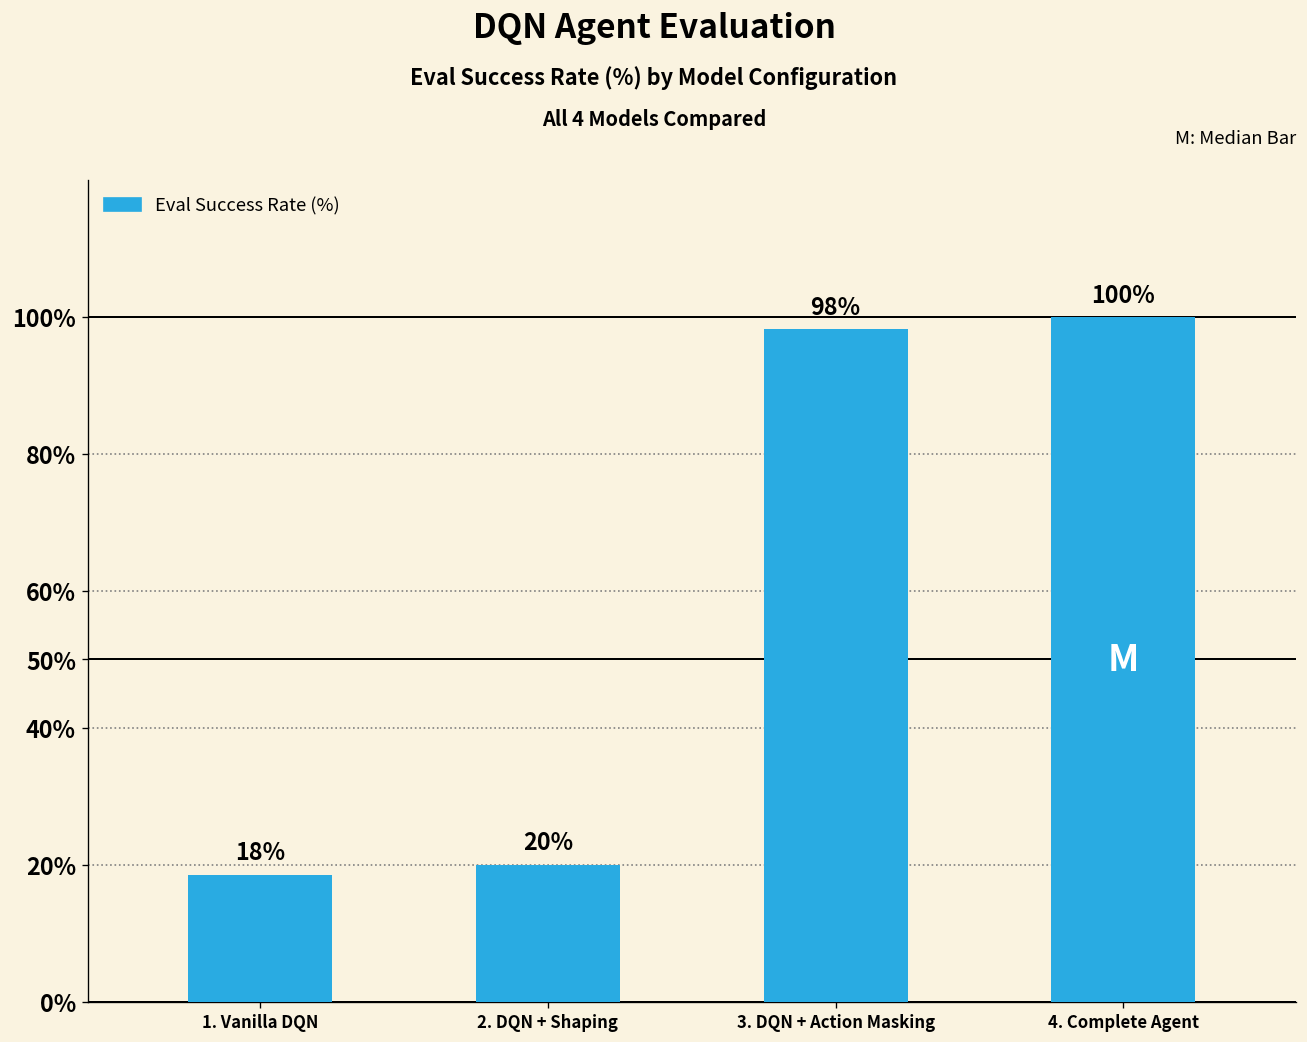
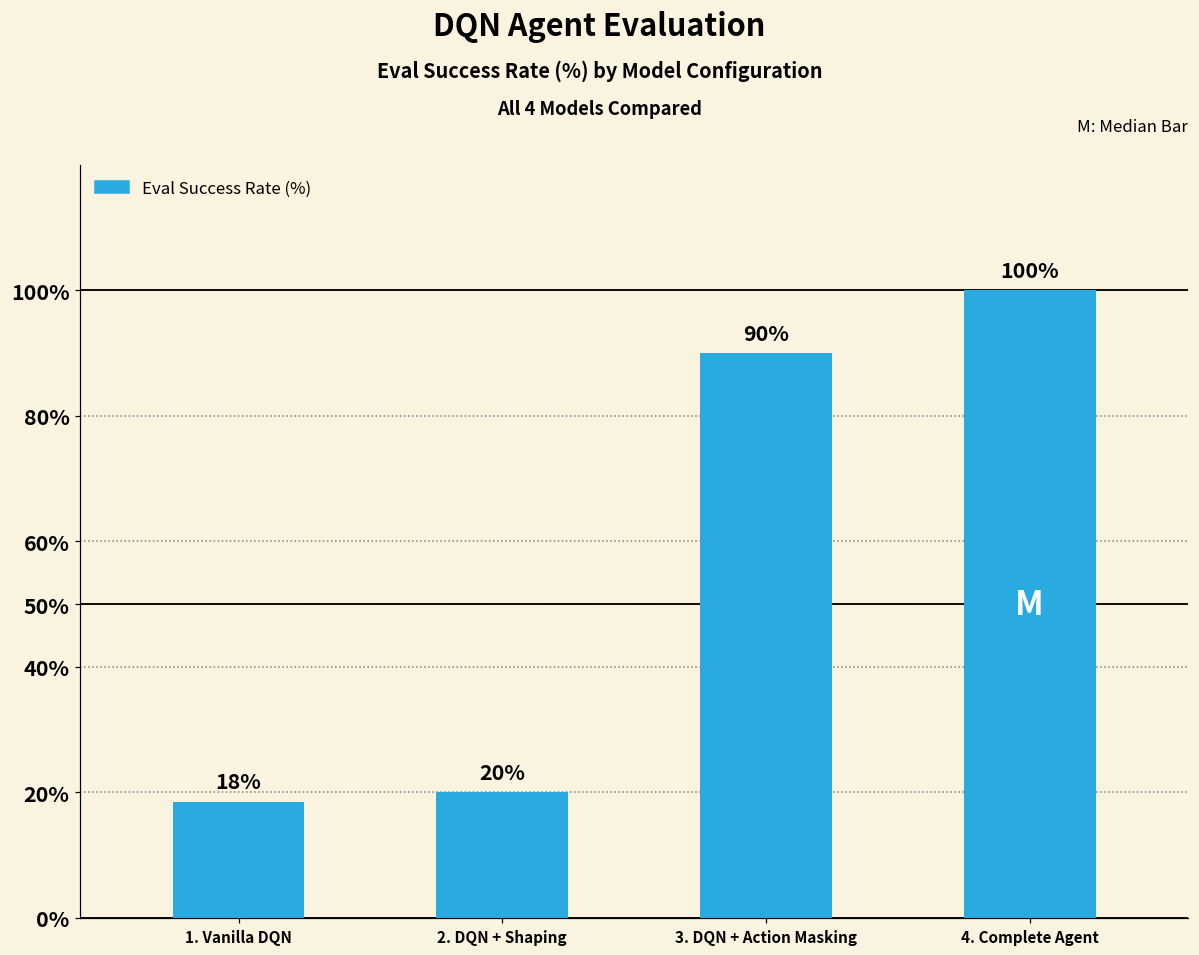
  {
    "1. Vanilla DQN": "18%",
    "2. DQN + Shaping": "20%",
-   "3. DQN + Action Masking": "98%",
+   "3. DQN + Action Masking": "90%",
    "4. Complete Agent": "100%"
  }
